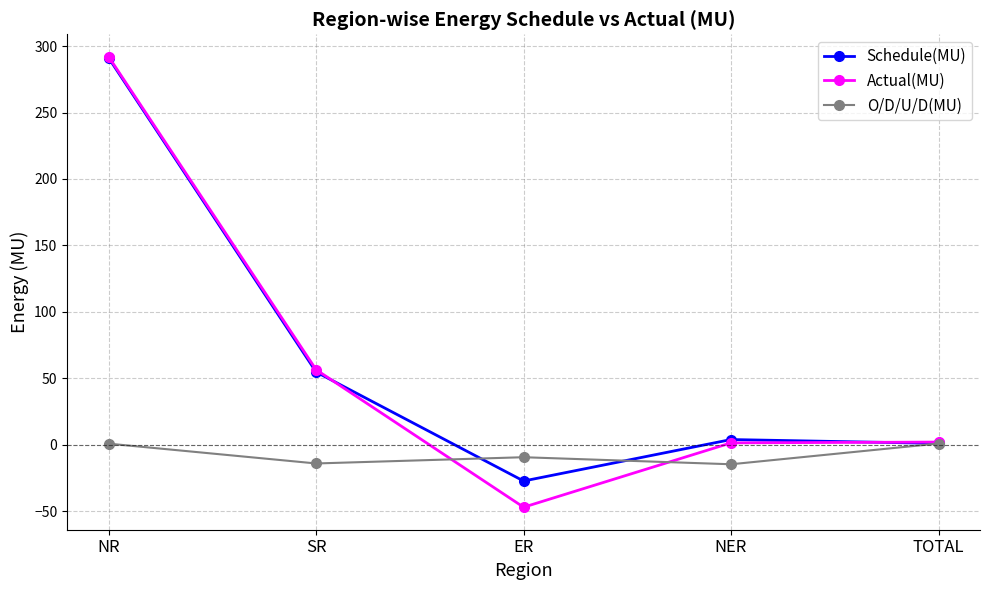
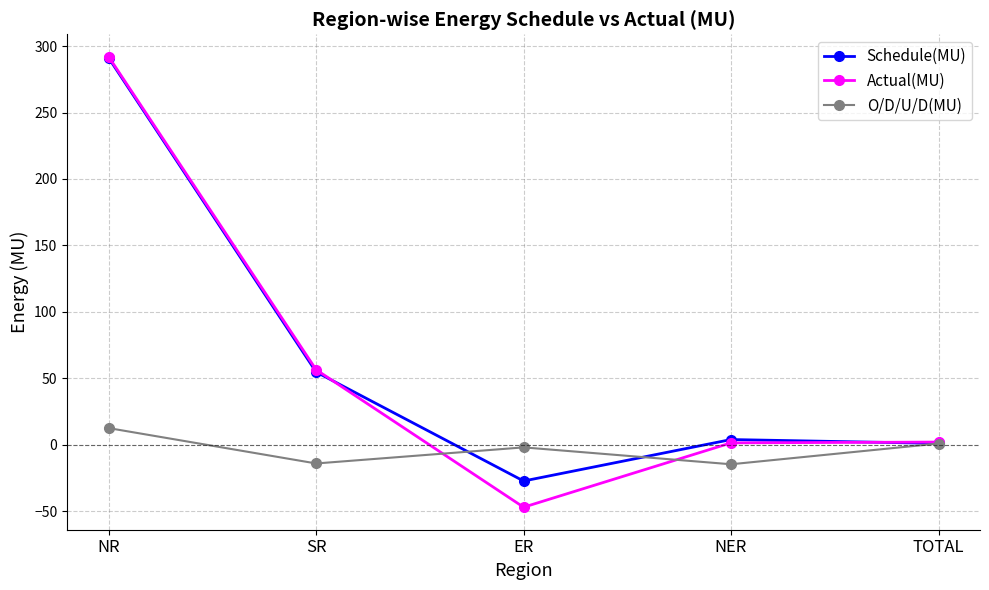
  {
    "Schedule(MU)": {
      "ER": -27,
      "NER": 4
    },
    "Actual(MU)": {
      "ER": -47,
      "NER": 2
    },
    "O/D/U/D(MU)": {
-     "NR": 1,
+     "NR": 13,
      "SR": -14,
-     "ER": -9,
+     "ER": -2,
      "NER": -15
    }
  }
